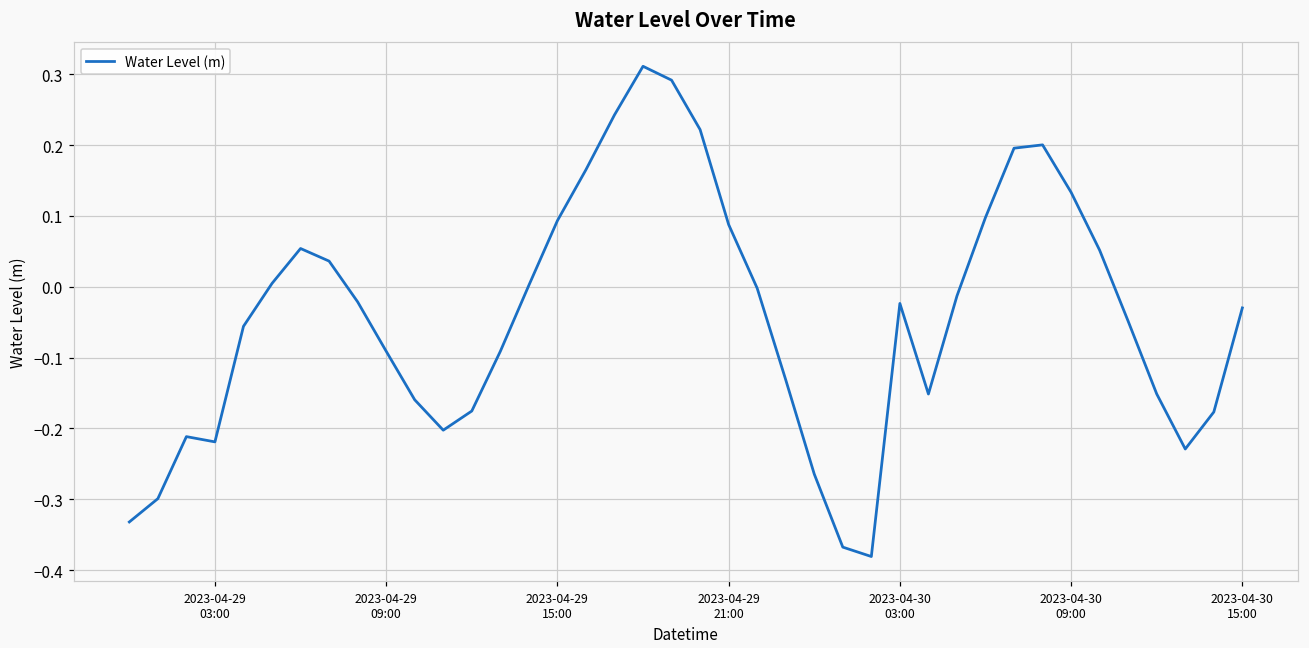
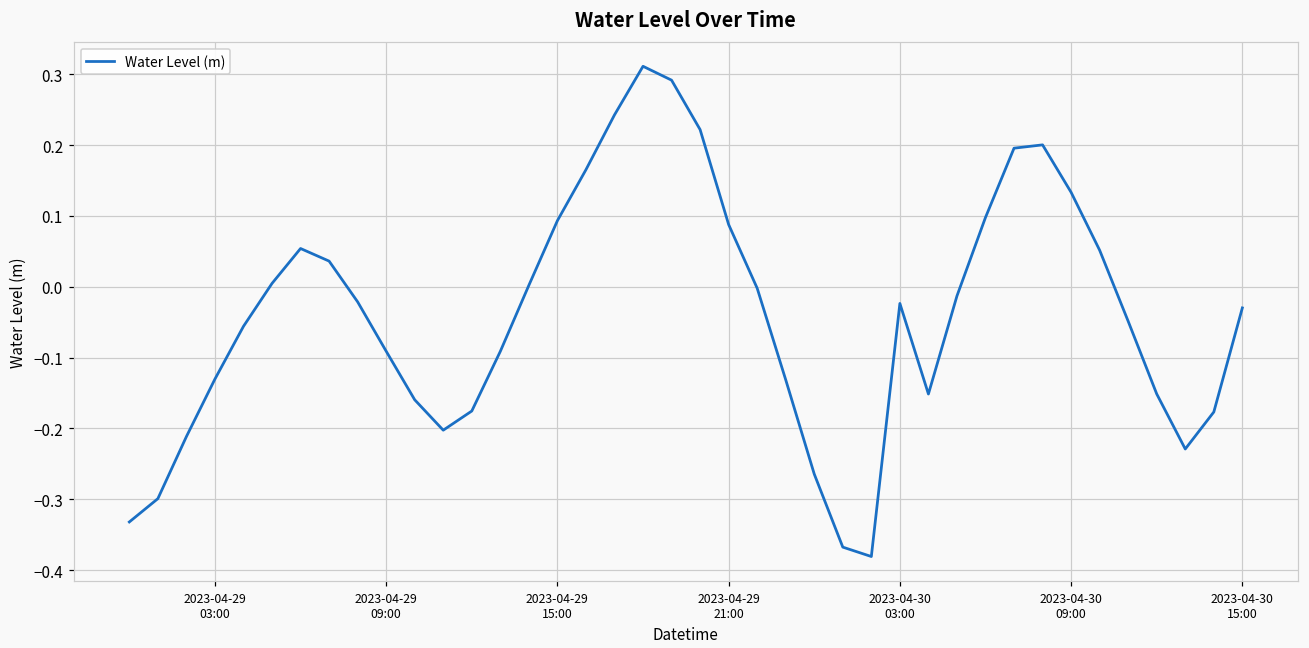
  {
-   "2023-04-29 03:00": -0.22,
+   "2023-04-29 03:00": -0.13,
    "2023-04-29 09:00": -0.09,
    "2023-04-29 15:00": 0.09,
    "2023-04-29 21:00": 0.09,
    "2023-04-30 03:00": -0.02,
    "2023-04-30 09:00": 0.13,
    "2023-04-30 15:00": -0.03
  }
